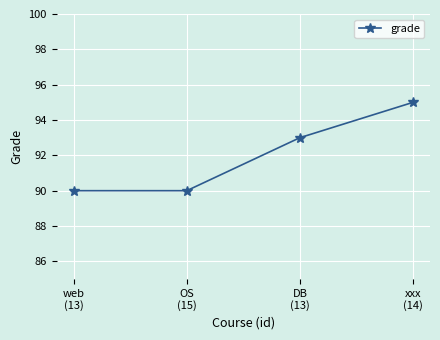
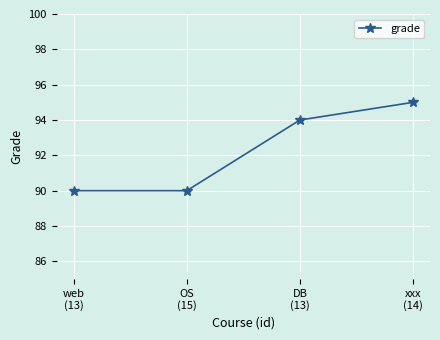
  {
    "web (13)": 90,
    "OS (15)": 90,
-   "DB (13)": 93,
+   "DB (13)": 94,
    "xxx (14)": 95
  }
